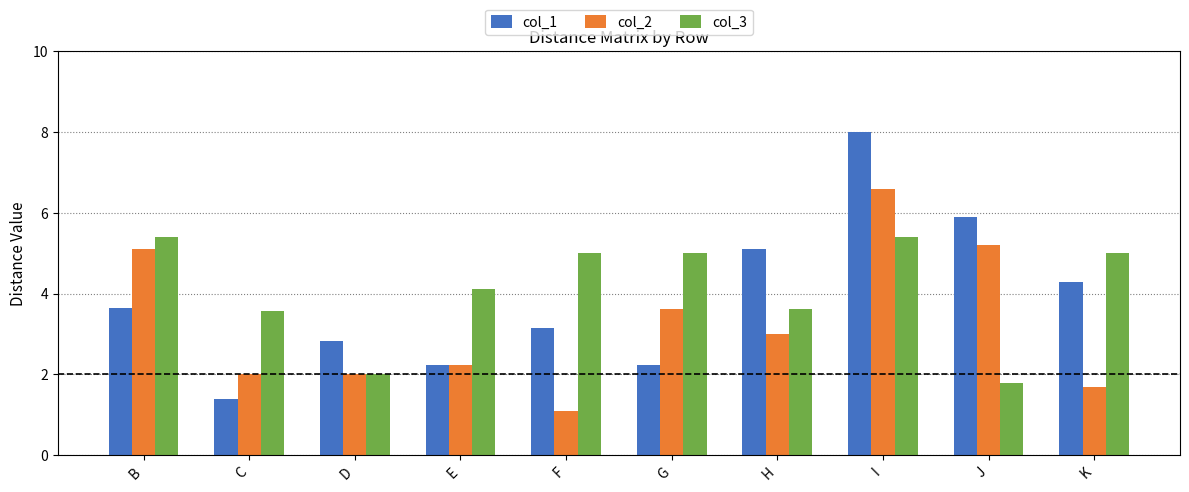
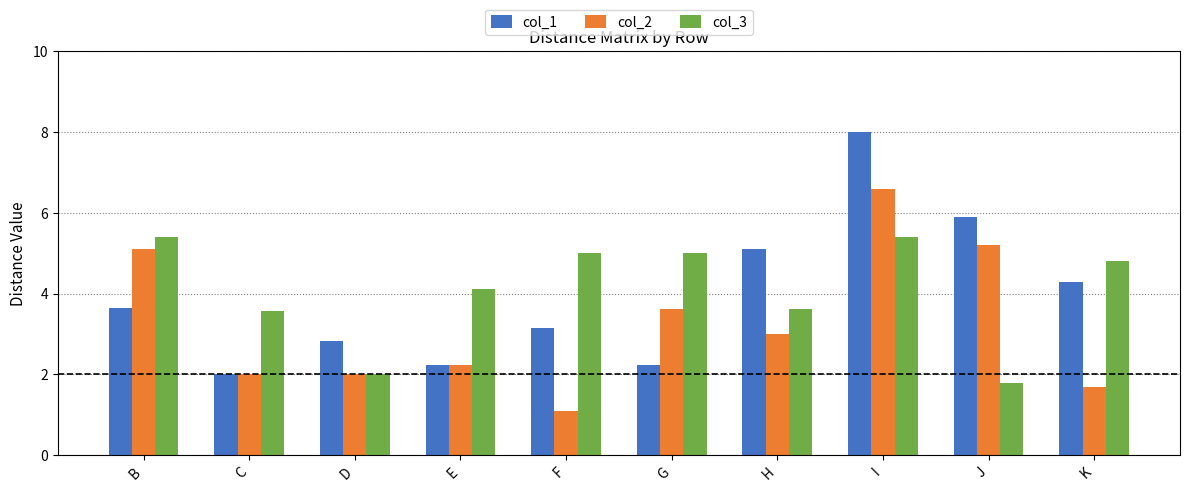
  {
    "col_1": {
      "B": 3.7,
-     "C": 1.4,
+     "C": 2.0,
      "D": 2.8,
      "E": 2.2,
      "F": 3.2,
      "G": 2.2,
      "H": 5.1,
      "I": 8.0,
      "J": 5.9,
      "K": 4.3
    },
    "col_2": {
      "B": 5.1,
      "C": 2.0,
      "D": 2.0,
      "E": 2.2,
      "F": 1.1,
      "G": 3.6,
      "H": 3.0,
      "I": 6.6,
      "J": 5.2,
      "K": 1.7
    },
    "col_3": {
      "B": 5.4,
      "C": 3.6,
      "D": 2.0,
      "E": 4.1,
      "F": 5.0,
      "G": 5.0,
      "H": 3.6,
      "I": 5.4,
      "J": 1.8,
-     "K": 5.0
+     "K": 4.8
    }
  }
